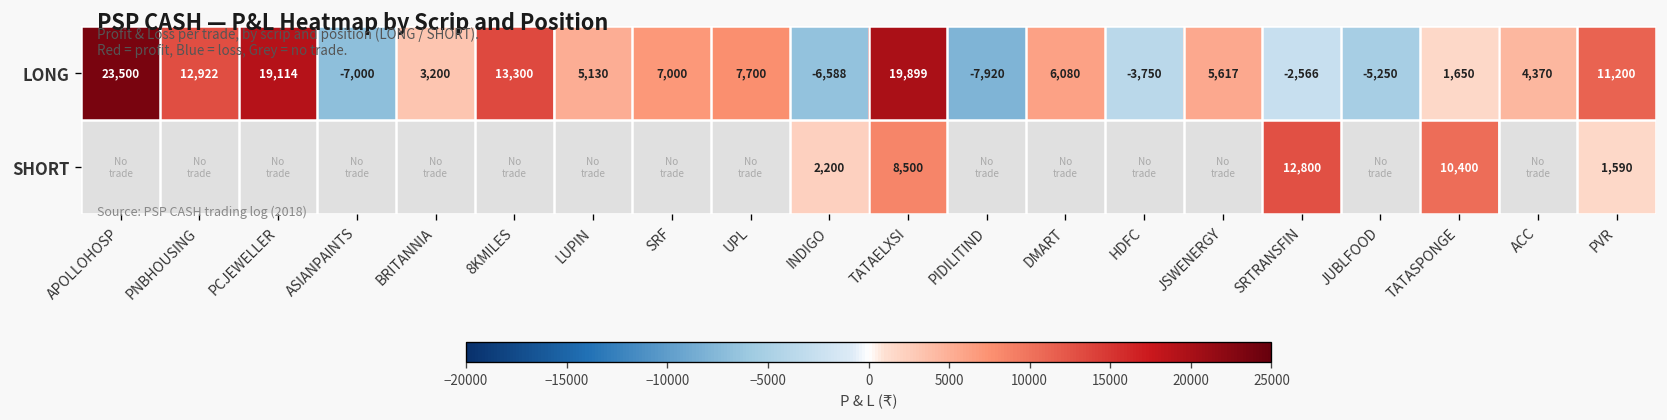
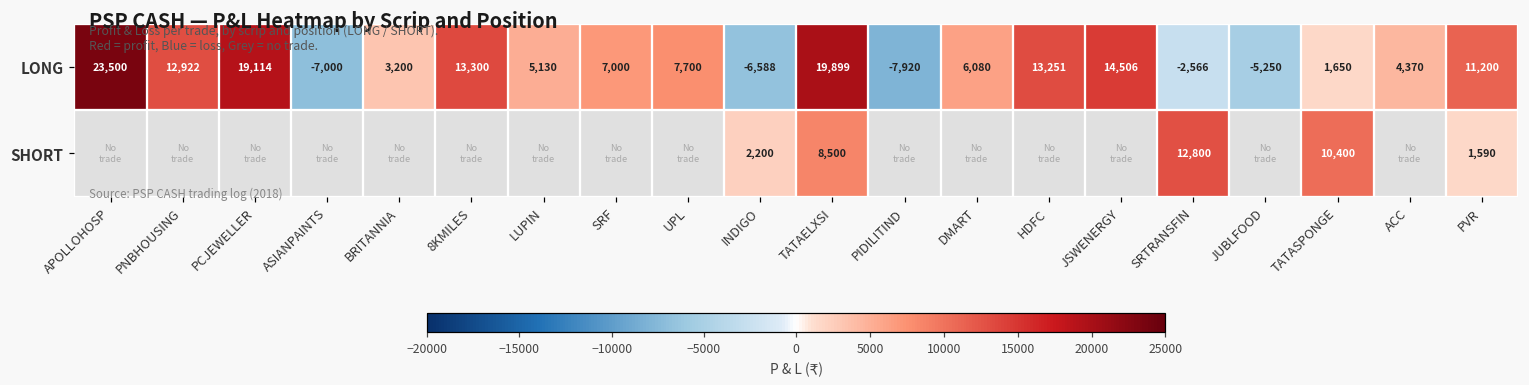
  {
    "LONG": {
      "APOLLOHOSP": "23,500",
      "PNBHOUSING": "12,922",
      "PCJEWELLER": "19,114",
      "ASIANPAINTS": "-7,000",
      "BRITANNIA": "3,200",
      "8KMILES": "13,300",
      "LUPIN": "5,130",
      "SRF": "7,000",
      "UPL": "7,700",
      "INDIGO": "-6,588",
      "TATAELXSI": "19,899",
      "PIDILITIND": "-7,920",
      "DMART": "6,080",
-     "HDFC": "-3,750",
-     "JSWENERGY": "5,617",
+     "HDFC": "13,251",
+     "JSWENERGY": "14,506",
      "SRTRANSFIN": "-2,566",
      "JUBLFOOD": "-5,250",
      "TATASPONGE": "1,650",
      "ACC": "4,370",
      "PVR": "11,200"
    },
    "SHORT": {
      "INDIGO": "2,200",
      "TATAELXSI": "8,500",
      "SRTRANSFIN": "12,800",
      "TATASPONGE": "10,400",
      "PVR": "1,590"
    }
  }
